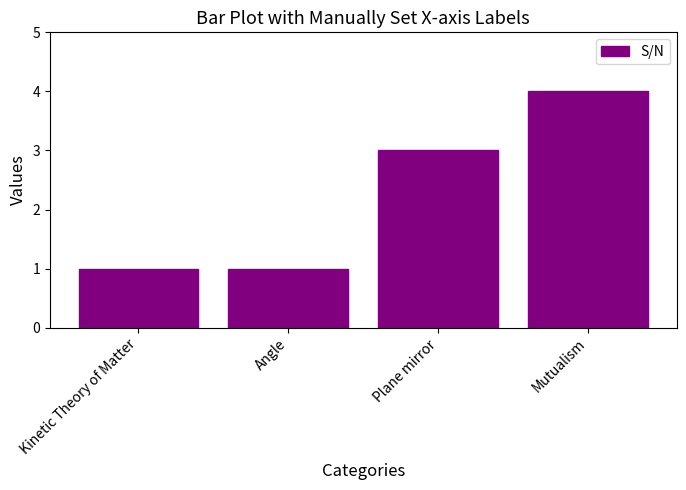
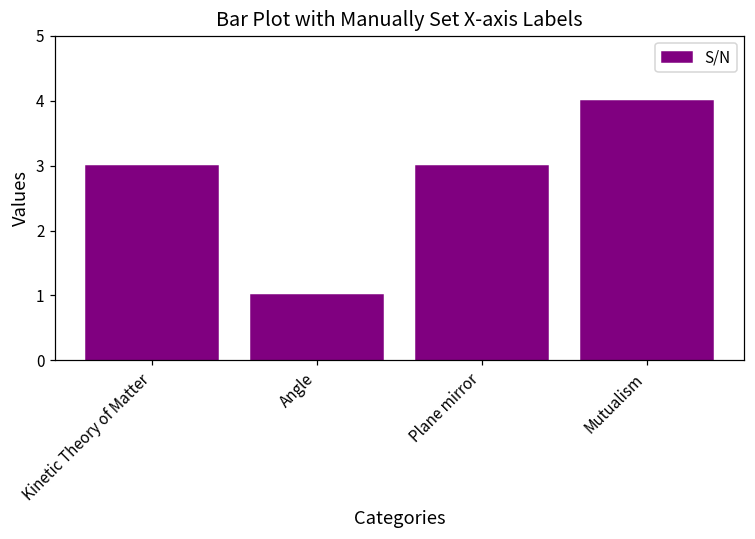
  {
-   "Kinetic Theory of Matter": 1,
+   "Kinetic Theory of Matter": 3,
    "Angle": 1,
    "Plane mirror": 3,
    "Mutualism": 4
  }
